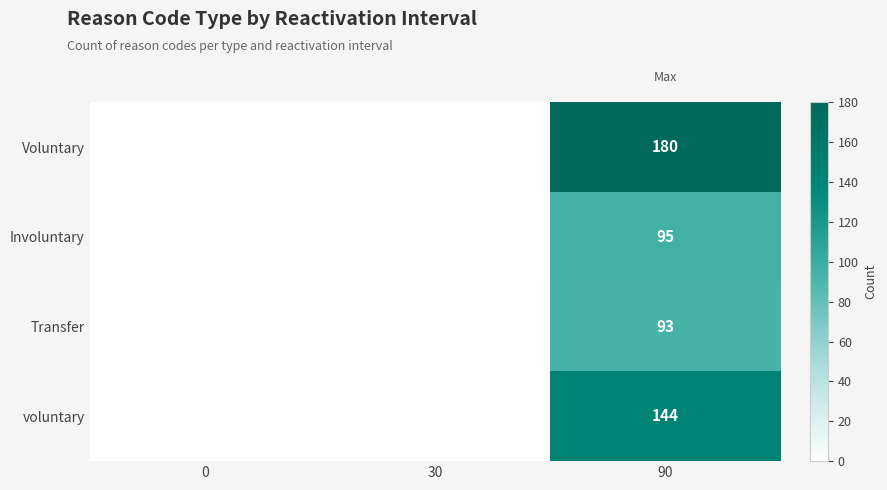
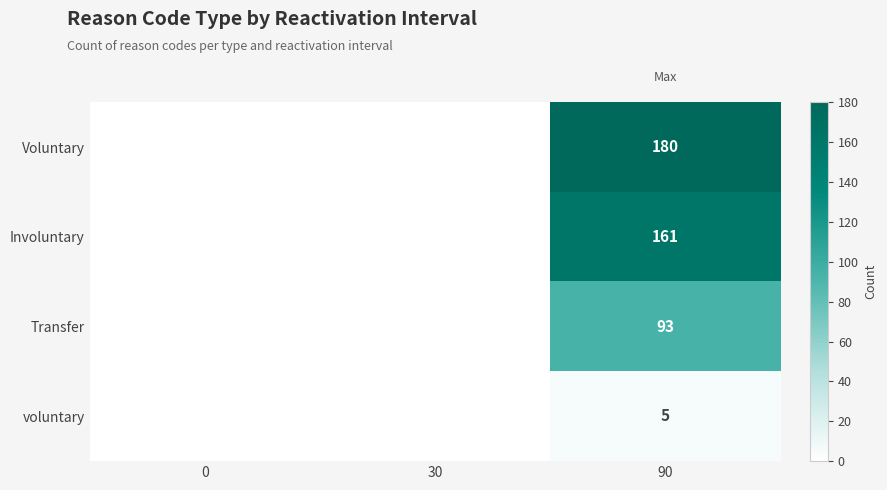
  {
    "Voluntary": {
      "90": 180
    },
    "Involuntary": {
-     "90": 95
+     "90": 161
    },
    "Transfer": {
      "90": 93
    },
    "voluntary": {
-     "90": 144
+     "90": 5
    }
  }
